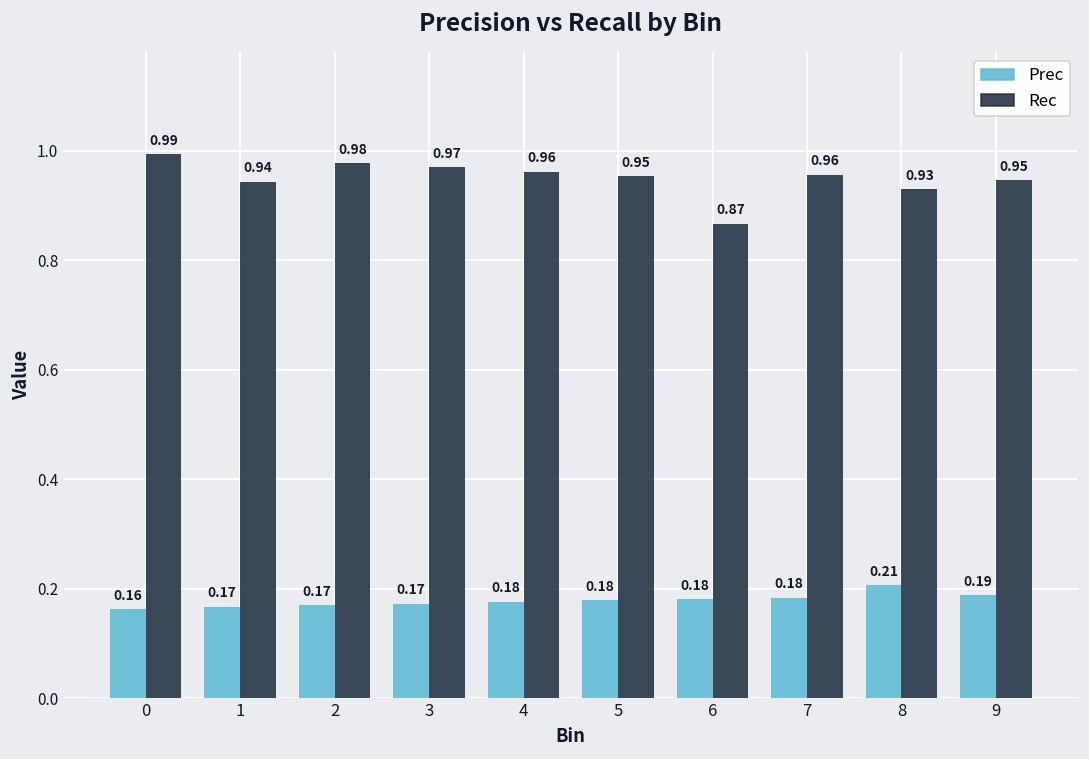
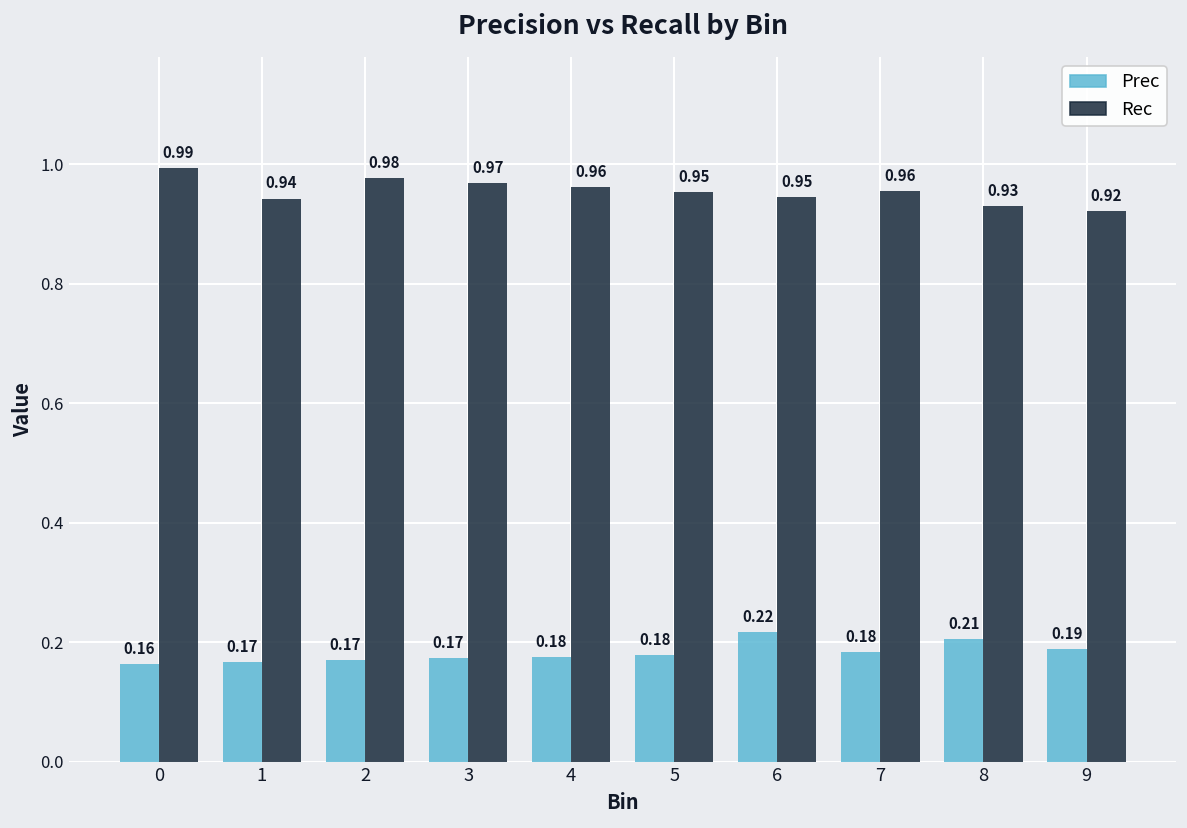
  {
    "Prec": {
      "0": 0.16,
      "1": 0.17,
      "2": 0.17,
      "3": 0.17,
      "4": 0.18,
      "5": 0.18,
-     "6": 0.18,
+     "6": 0.22,
      "7": 0.18,
      "8": 0.21,
      "9": 0.19
    },
    "Rec": {
      "0": 0.99,
      "1": 0.94,
      "2": 0.98,
      "3": 0.97,
      "4": 0.96,
      "5": 0.95,
-     "6": 0.87,
+     "6": 0.95,
      "7": 0.96,
      "8": 0.93,
-     "9": 0.95
+     "9": 0.92
    }
  }
